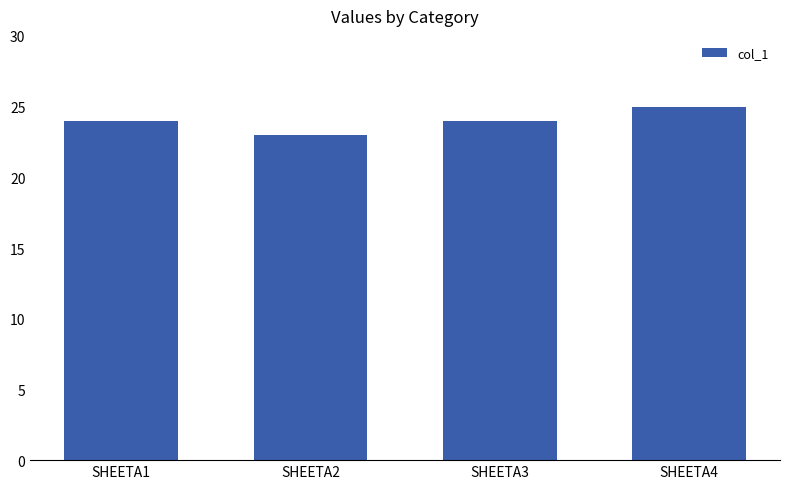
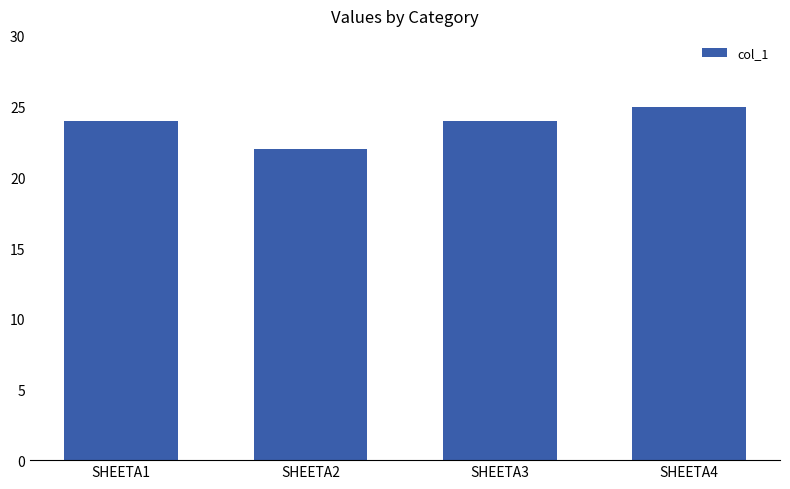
  {
    "SHEETA1": 24,
-   "SHEETA2": 23,
+   "SHEETA2": 22,
    "SHEETA3": 24,
    "SHEETA4": 25
  }
